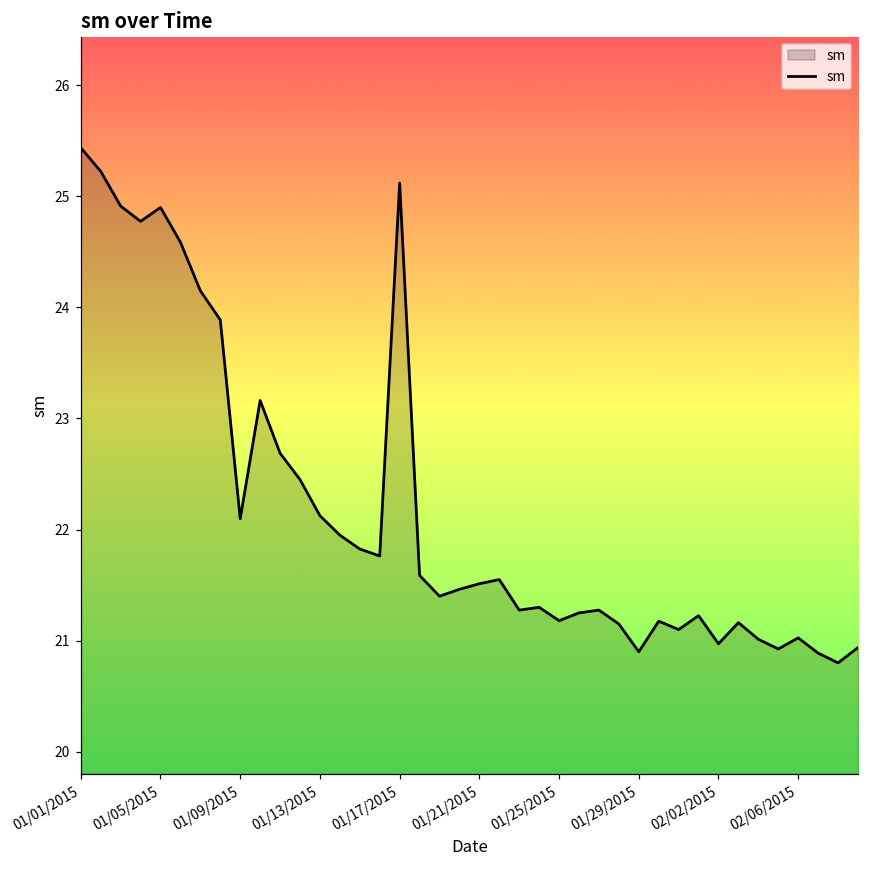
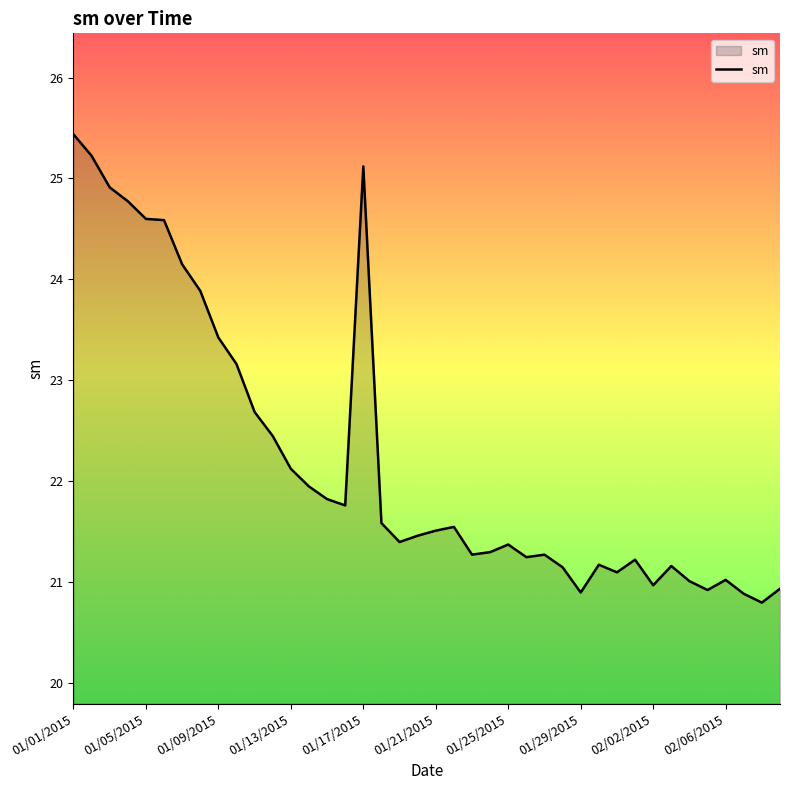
  {
    "01/01/2015": 25.44,
-   "01/05/2015": 24.9,
-   "01/09/2015": 22.10,
+   "01/05/2015": 24.6,
+   "01/09/2015": 23.43,
    "01/13/2015": 22.13,
    "01/17/2015": 25.12,
    "01/21/2015": 21.51,
-   "01/25/2015": 21.18,
+   "01/25/2015": 21.38,
    "01/29/2015": 20.90,
    "02/02/2015": 20.97,
    "02/06/2015": 21.03
  }
